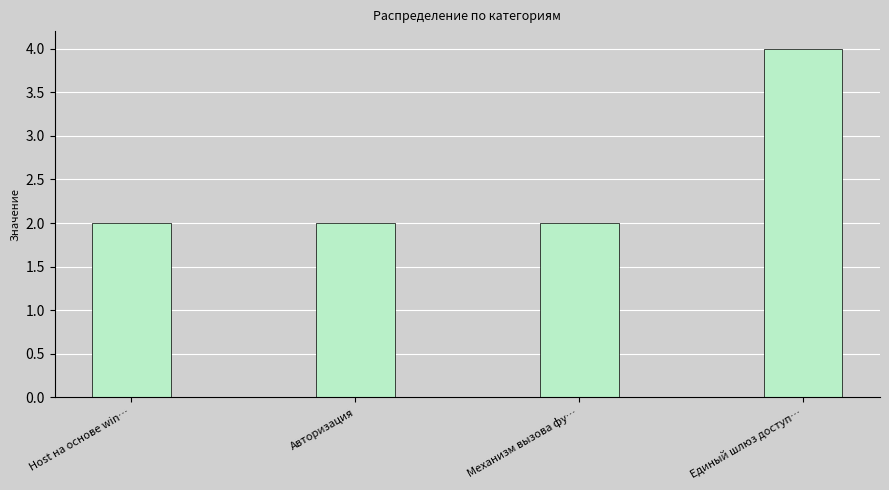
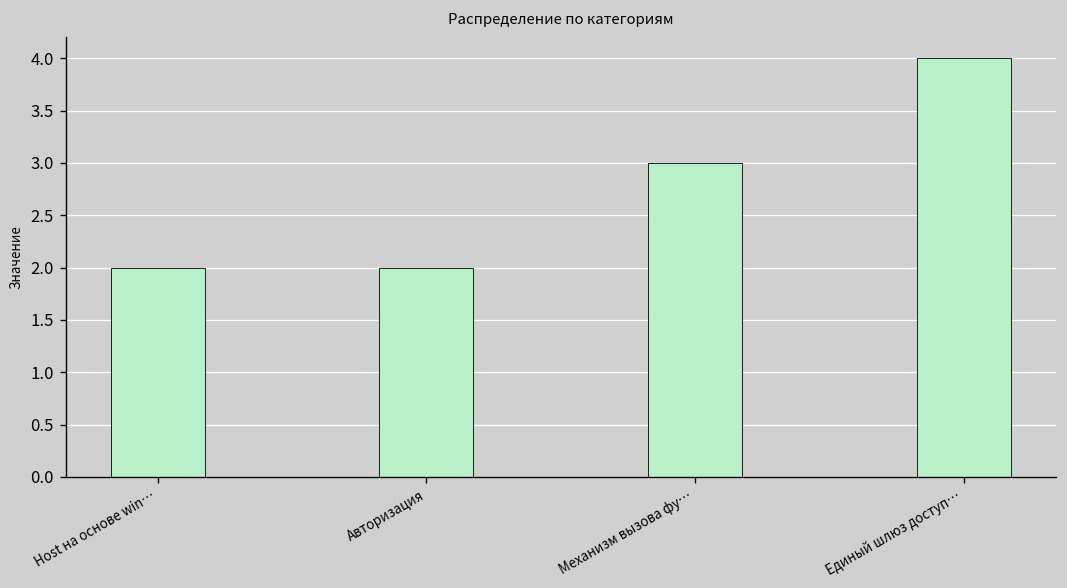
  {
    "Host на основе win…": 2,
    "Авторизация": 2,
-   "Механизм вызова фу…": 2,
+   "Механизм вызова фу…": 3,
    "Единый шлюз доступ…": 4
  }
